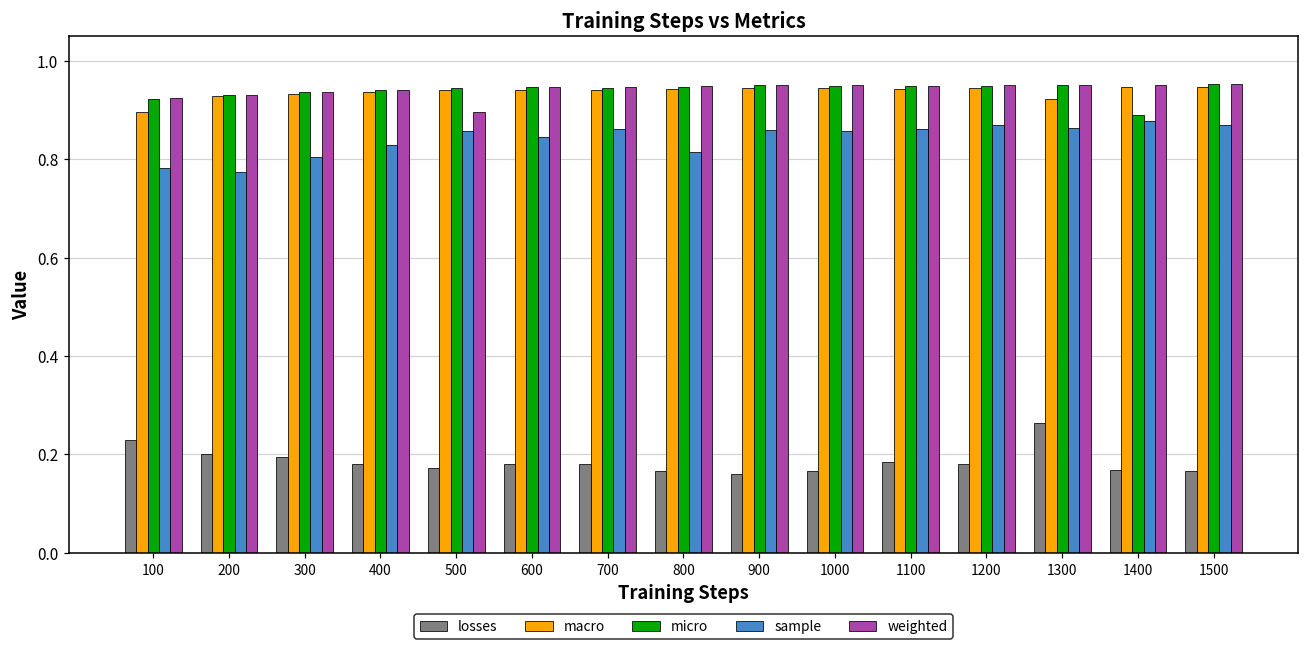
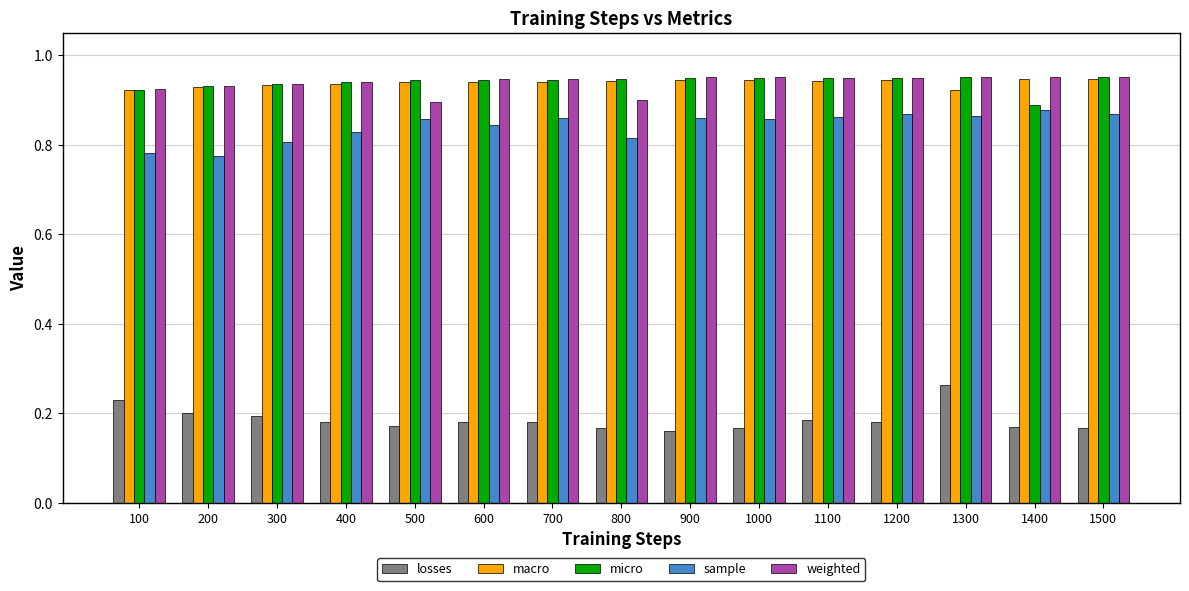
  {
    "losses": {
      "100": 0.23,
      "200": 0.20,
      "300": 0.19,
      "400": 0.18,
      "500": 0.17,
      "600": 0.18,
      "700": 0.18,
      "800": 0.17,
      "900": 0.16,
      "1000": 0.17,
      "1100": 0.19,
      "1200": 0.18,
      "1300": 0.26,
      "1400": 0.17,
      "1500": 0.17
    },
    "macro": {
-     "100": 0.90,
+     "100": 0.92,
      "200": 0.93,
      "300": 0.93,
      "400": 0.94,
      "500": 0.94,
      "600": 0.94,
      "700": 0.94,
      "800": 0.94,
      "900": 0.94,
      "1000": 0.94,
      "1100": 0.94,
      "1200": 0.94,
      "1300": 0.92,
      "1400": 0.95,
      "1500": 0.95
    },
    "micro": {
      "100": 0.92,
      "200": 0.93,
      "300": 0.94,
      "400": 0.94,
      "500": 0.95,
      "600": 0.95,
      "700": 0.94,
      "800": 0.95,
      "900": 0.95,
      "1000": 0.95,
      "1100": 0.95,
      "1200": 0.95,
      "1300": 0.95,
      "1400": 0.89,
      "1500": 0.95
    },
    "sample": {
      "100": 0.78,
      "200": 0.77,
      "300": 0.81,
      "400": 0.83,
      "500": 0.86,
      "600": 0.84,
      "700": 0.86,
      "800": 0.81,
      "900": 0.86,
      "1000": 0.86,
      "1100": 0.86,
      "1200": 0.87,
      "1300": 0.86,
      "1400": 0.88,
      "1500": 0.87
    },
    "weighted": {
      "100": 0.92,
      "200": 0.93,
      "300": 0.94,
      "400": 0.94,
      "500": 0.90,
      "600": 0.95,
      "700": 0.95,
-     "800": 0.95,
+     "800": 0.90,
      "900": 0.95,
      "1000": 0.95,
      "1100": 0.95,
      "1200": 0.95,
      "1300": 0.95,
      "1400": 0.95,
      "1500": 0.95
    }
  }
